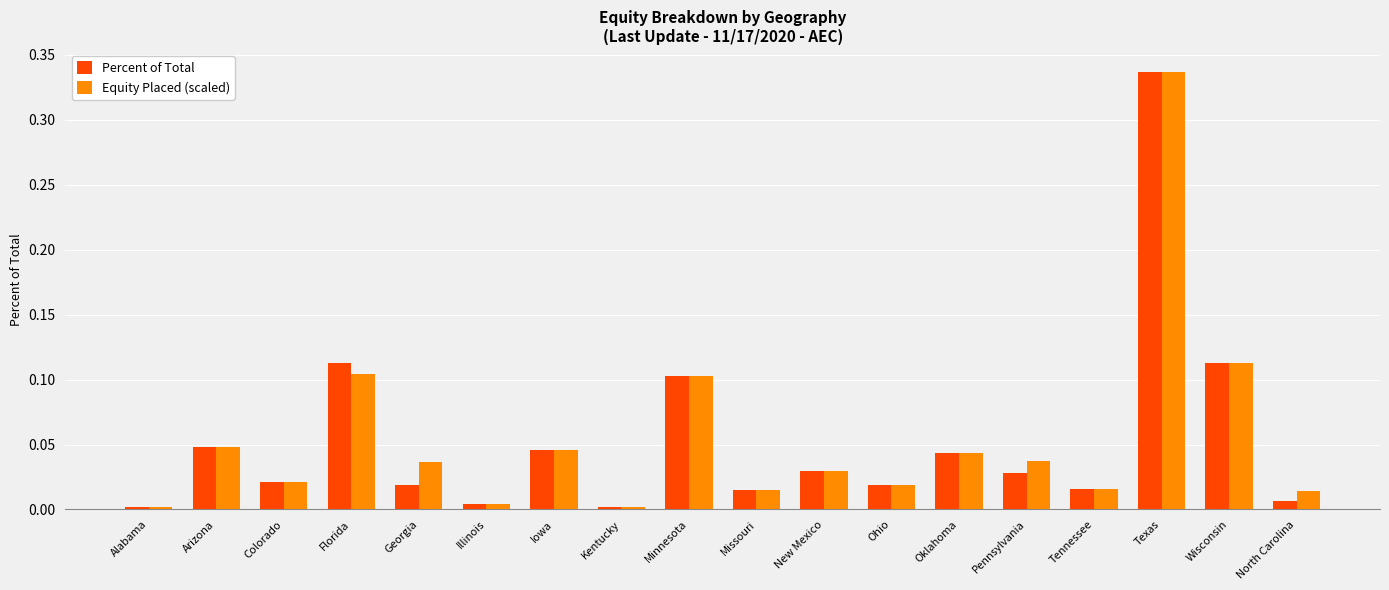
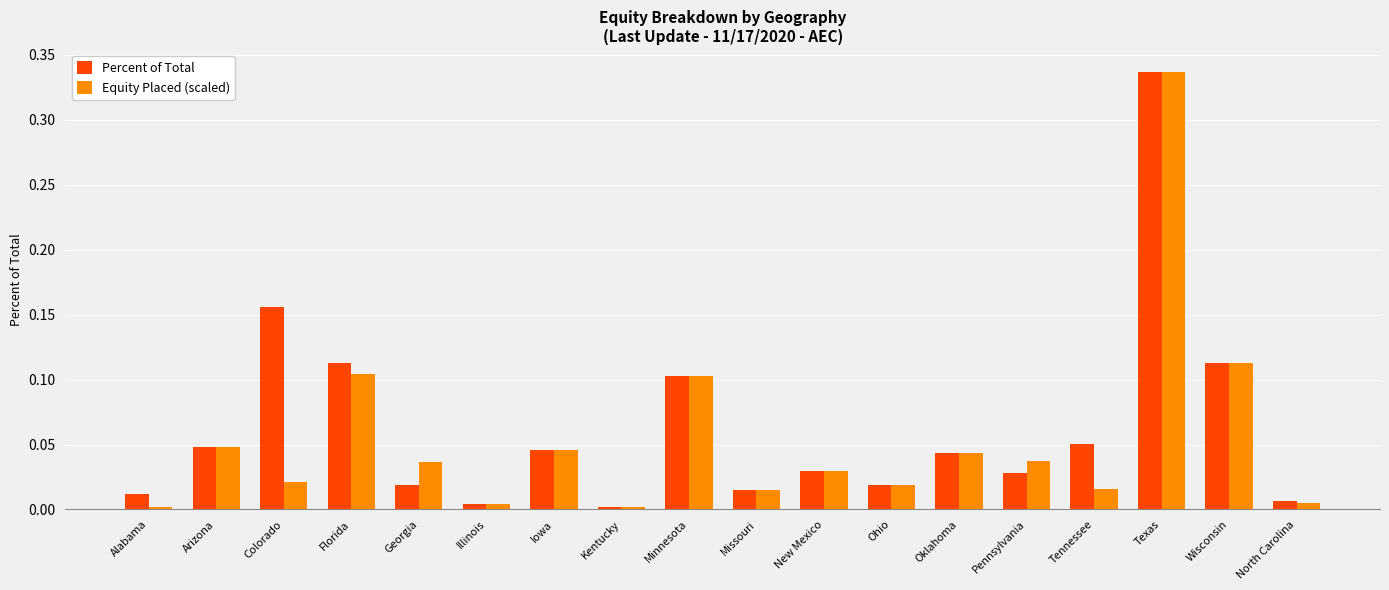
  {
    "Percent of Total": {
-     "Alabama": 0.002,
+     "Alabama": 0.012,
      "Arizona": 0.048,
-     "Colorado": 0.021,
+     "Colorado": 0.156,
      "Florida": 0.113,
      "Georgia": 0.019,
      "Illinois": 0.004,
      "Iowa": 0.045,
      "Kentucky": 0.002,
      "Minnesota": 0.103,
      "Missouri": 0.015,
      "New Mexico": 0.030,
      "Ohio": 0.019,
      "Oklahoma": 0.044,
      "Pennsylvania": 0.028,
-     "Tennessee": 0.016,
+     "Tennessee": 0.051,
      "Texas": 0.337,
      "Wisconsin": 0.113,
      "North Carolina": 0.006
    },
    "Equity Placed (scaled)": {
      "Alabama": 0.002,
      "Arizona": 0.048,
      "Colorado": 0.021,
      "Florida": 0.104,
      "Georgia": 0.037,
      "Illinois": 0.004,
      "Iowa": 0.045,
      "Kentucky": 0.002,
      "Minnesota": 0.103,
      "Missouri": 0.015,
      "New Mexico": 0.030,
      "Ohio": 0.019,
      "Oklahoma": 0.044,
      "Pennsylvania": 0.037,
      "Tennessee": 0.016,
      "Texas": 0.337,
      "Wisconsin": 0.113,
-     "North Carolina": 0.014
+     "North Carolina": 0.005
    }
  }
